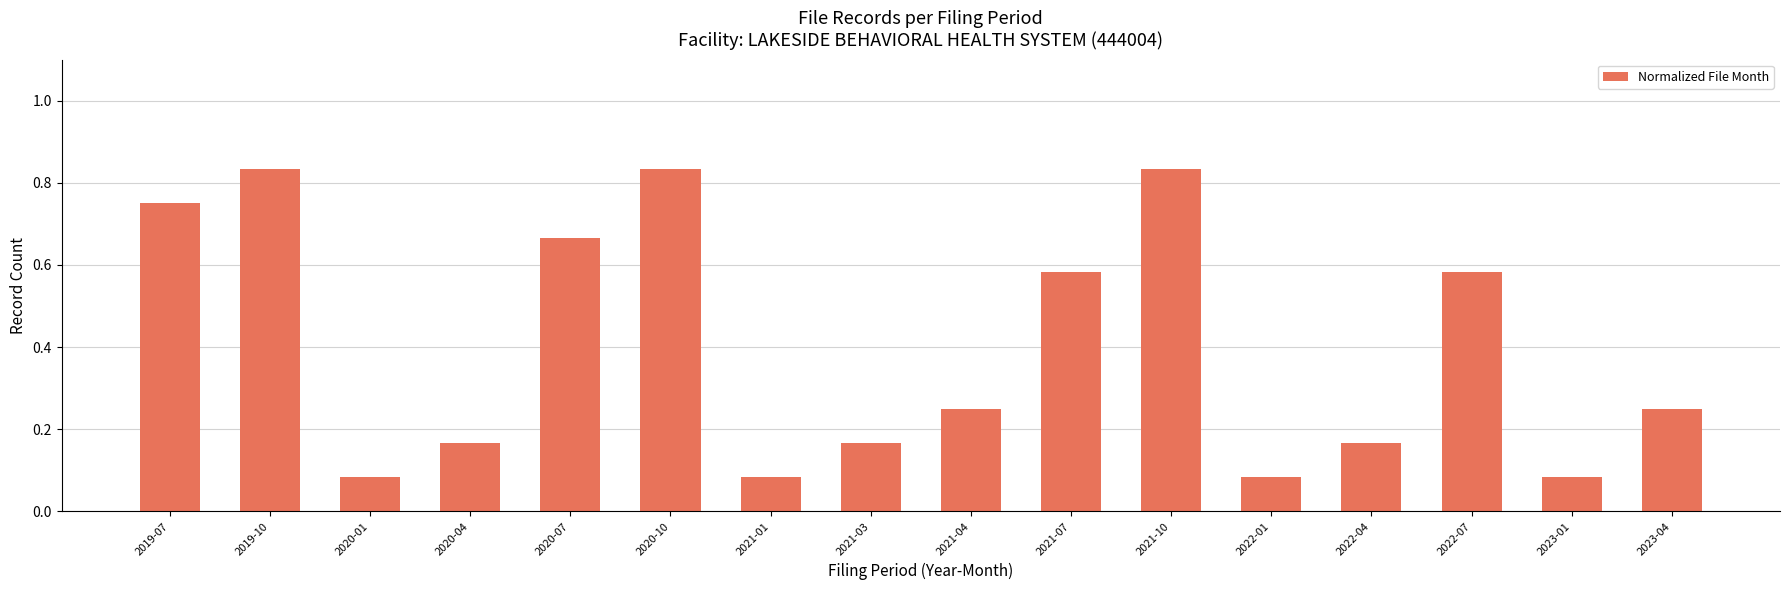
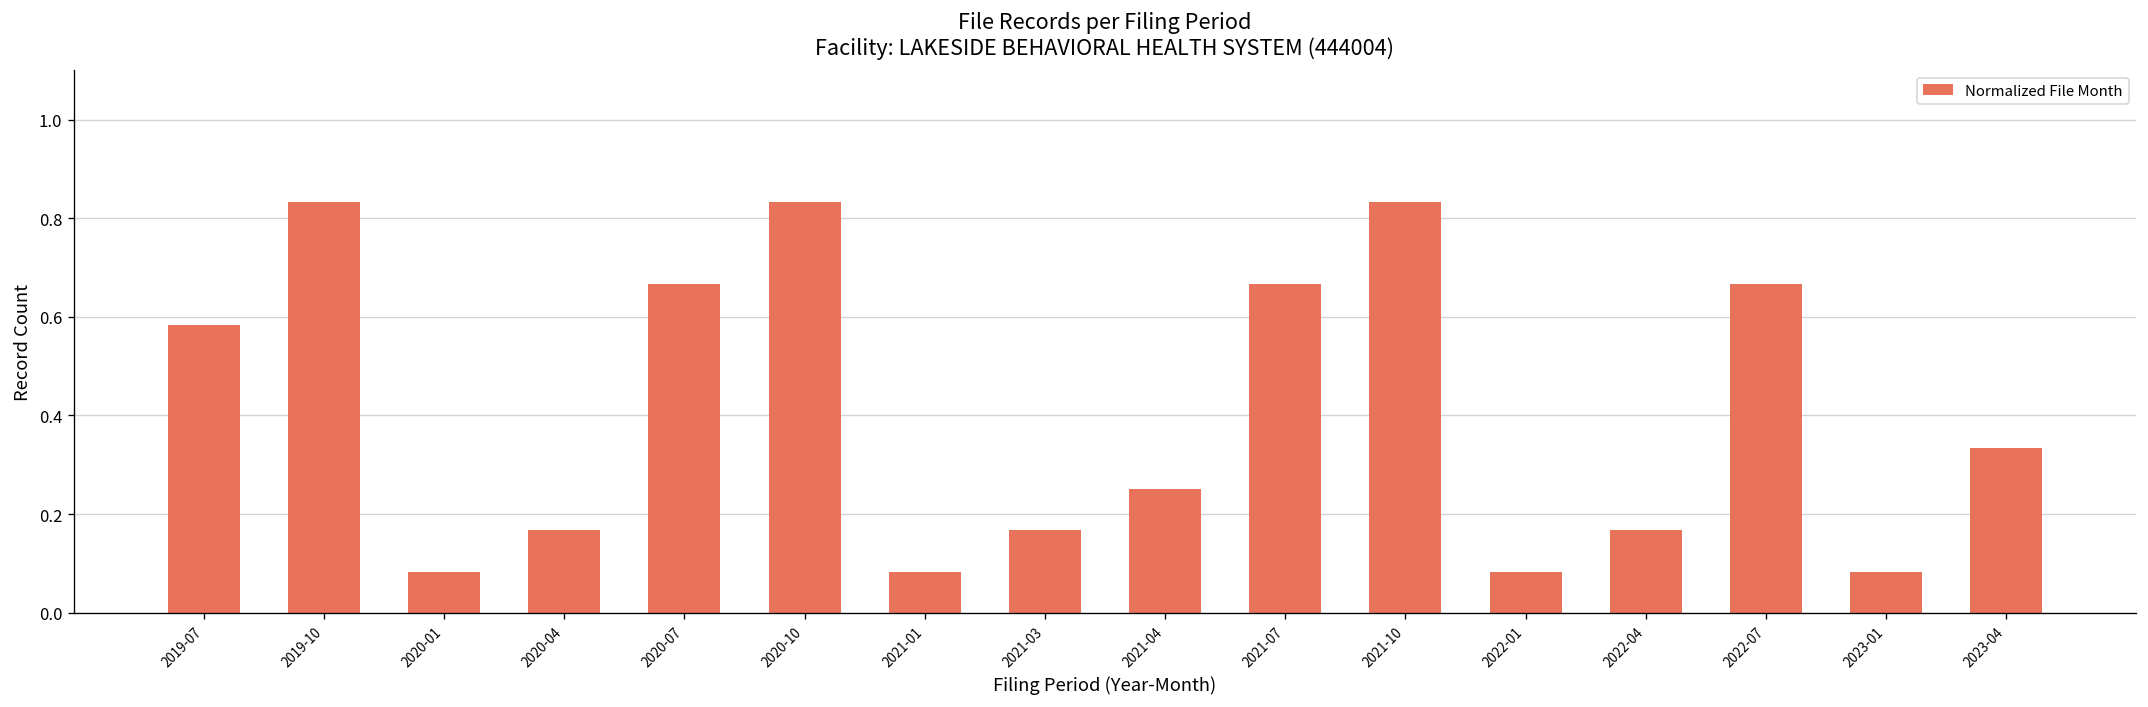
  {
-   "2019-07": 0.75,
+   "2019-07": 0.58,
    "2019-10": 0.83,
    "2020-01": 0.08,
    "2020-04": 0.17,
    "2020-07": 0.67,
    "2020-10": 0.83,
    "2021-01": 0.08,
    "2021-03": 0.17,
    "2021-04": 0.25,
-   "2021-07": 0.58,
+   "2021-07": 0.67,
    "2021-10": 0.83,
    "2022-01": 0.08,
    "2022-04": 0.17,
-   "2022-07": 0.58,
+   "2022-07": 0.67,
    "2023-01": 0.08,
-   "2023-04": 0.25
+   "2023-04": 0.33
  }
